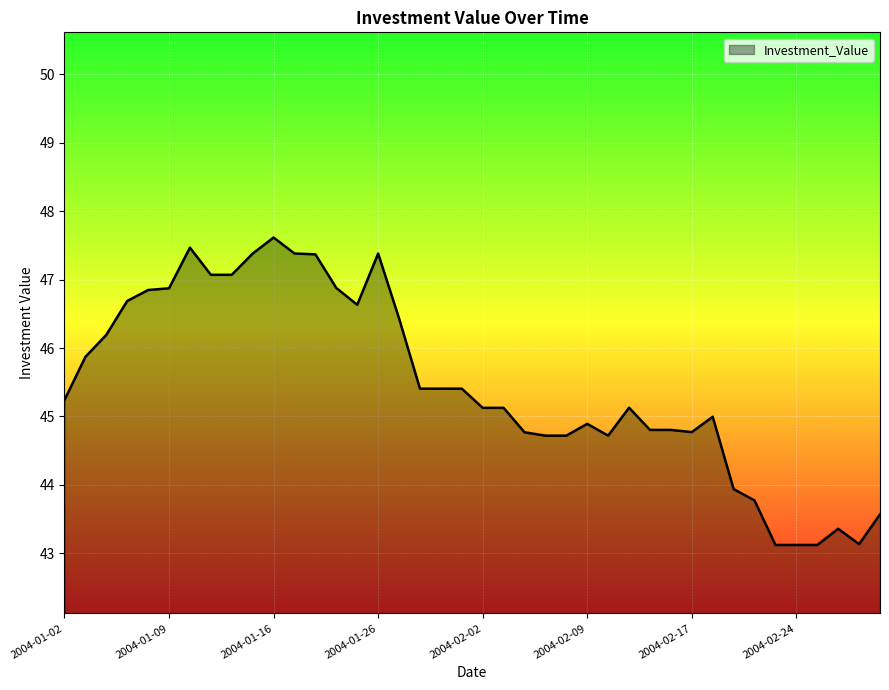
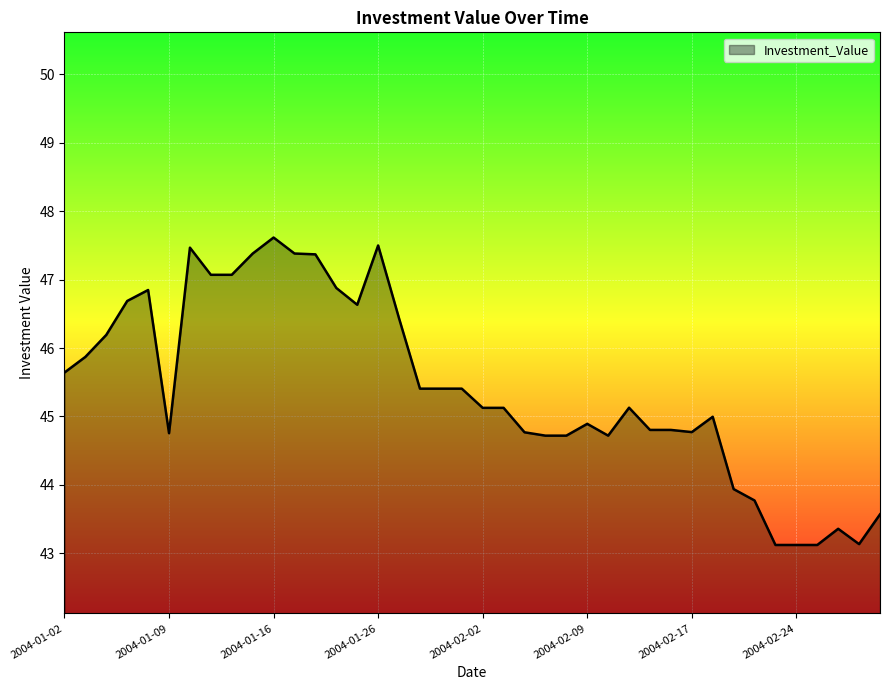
  {
-   "2004-01-02": 45.2,
-   "2004-01-09": 46.9,
+   "2004-01-02": 45.6,
+   "2004-01-09": 44.8,
    "2004-01-16": 47.6,
-   "2004-01-26": 47.4,
+   "2004-01-26": 47.5,
    "2004-02-02": 45.1,
    "2004-02-09": 44.9,
    "2004-02-17": 44.8,
    "2004-02-24": 43.1
  }
